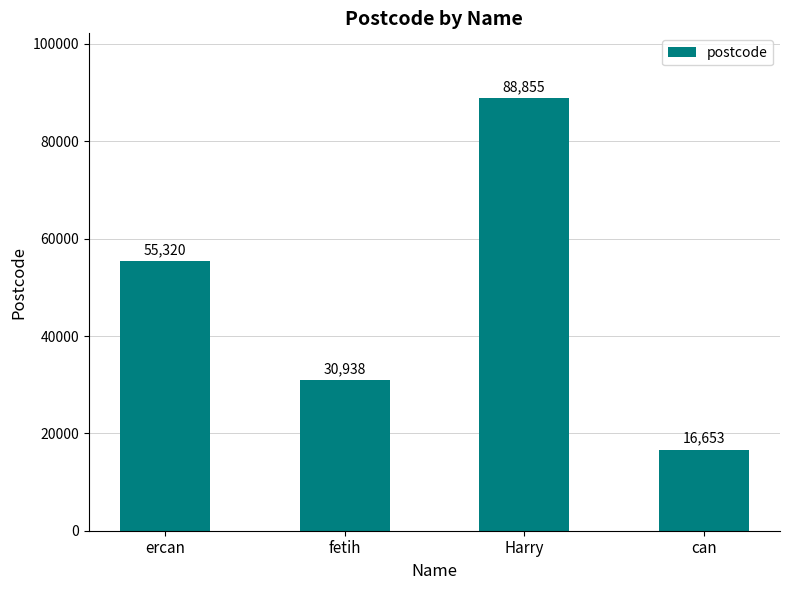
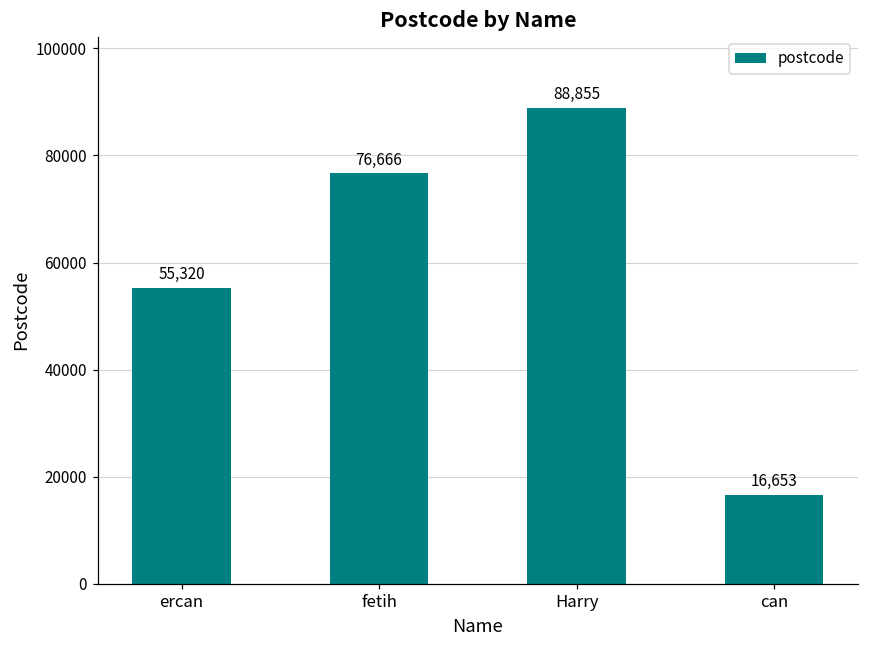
  {
    "ercan": "55,320",
-   "fetih": "30,938",
+   "fetih": "76,666",
    "Harry": "88,855",
    "can": "16,653"
  }
